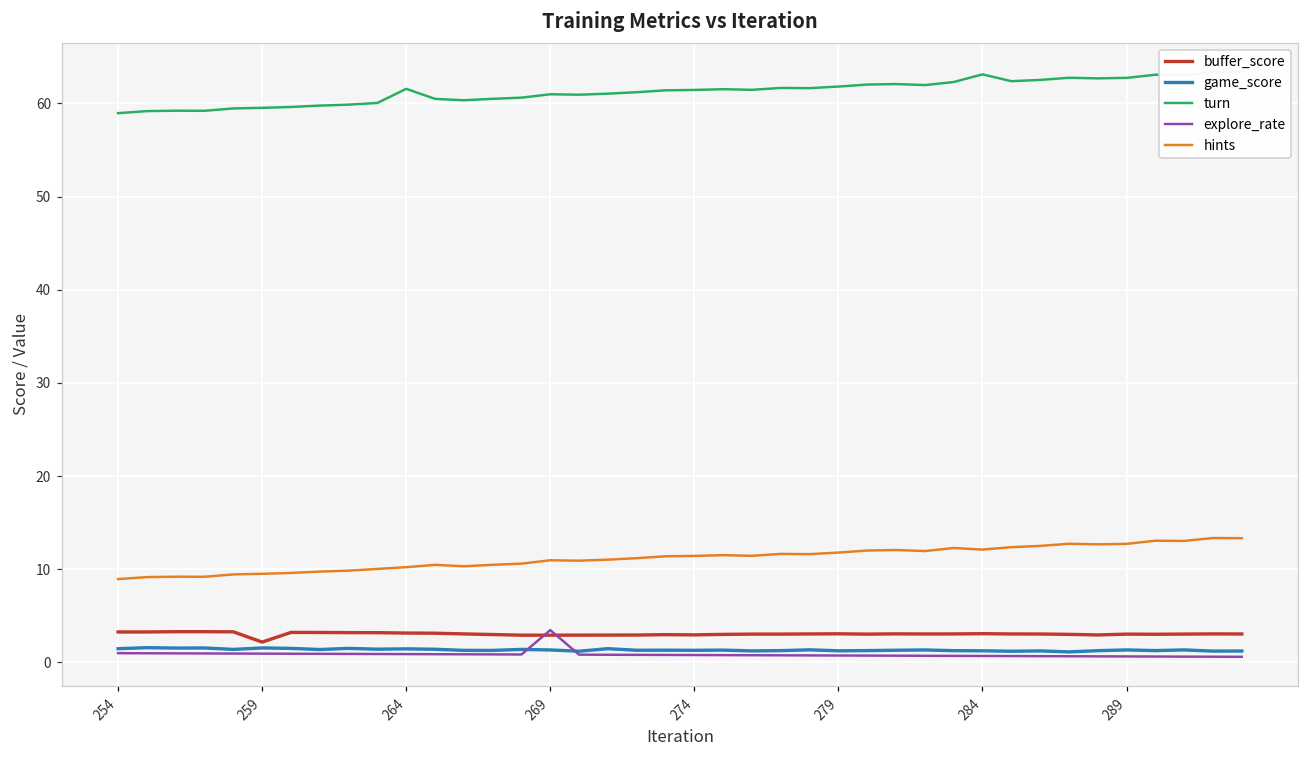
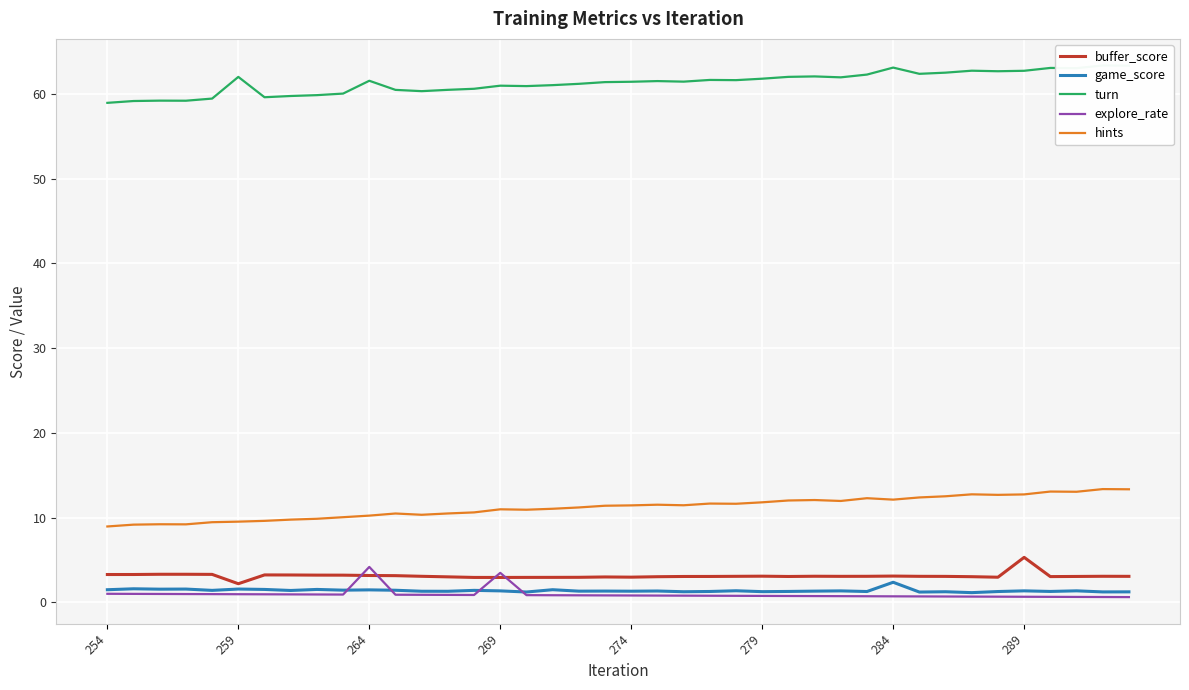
  {
    "buffer_score": {
      "254": 3,
      "259": 2,
      "264": 3,
      "269": 3,
      "274": 3,
      "279": 3,
      "284": 3,
-     "289": 3
+     "289": 5
    },
    "game_score": {
      "254": 1,
      "259": 2,
      "264": 1,
      "269": 1,
      "274": 1,
      "279": 1,
-     "284": 1,
+     "284": 2,
      "289": 1
    },
    "turn": {
      "254": 59,
-     "259": 60,
+     "259": 62,
      "264": 62,
      "269": 61,
      "274": 61,
      "279": 62,
      "284": 63,
      "289": 63
    },
    "explore_rate": {
      "254": 1,
      "259": 1,
-     "264": 1,
+     "264": 4,
      "269": 3,
      "274": 1,
      "279": 1,
      "284": 1,
      "289": 1
    },
    "hints": {
      "254": 9,
      "259": 10,
      "264": 10,
      "269": 11,
      "274": 11,
      "279": 12,
      "284": 12,
      "289": 13
    }
  }
